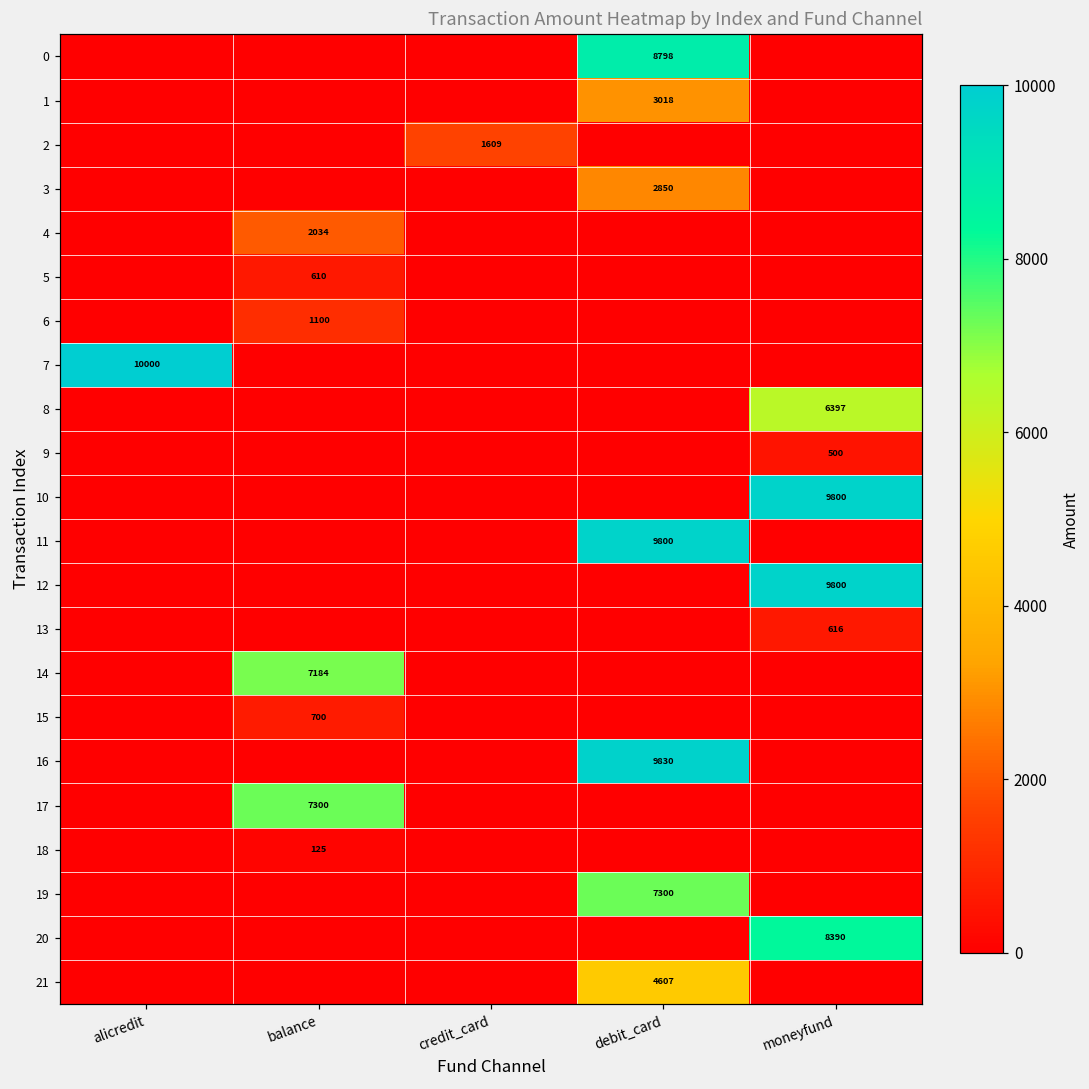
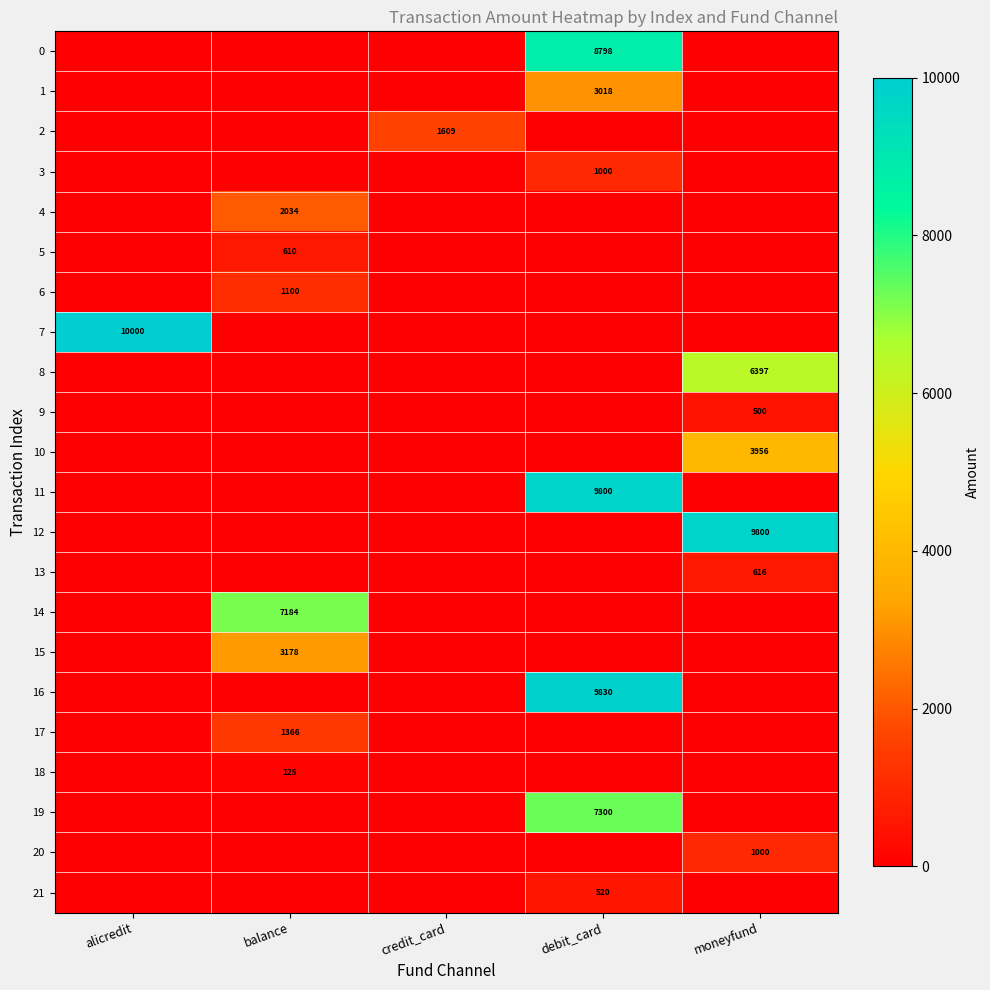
  {
    "0": {
      "debit_card": 8798
    },
    "1": {
      "debit_card": 3018
    },
    "2": {
      "credit_card": 1609
    },
    "3": {
-     "debit_card": 2850
+     "debit_card": 1000
    },
    "4": {
      "balance": 2034
    },
    "5": {
      "balance": 610
    },
    "6": {
      "balance": 1100
    },
    "7": {
      "alicredit": 10000
    },
    "8": {
      "moneyfund": 6397
    },
    "9": {
      "moneyfund": 500
    },
    "10": {
-     "moneyfund": 9800
+     "moneyfund": 3956
    },
    "11": {
      "debit_card": 9800
    },
    "12": {
      "moneyfund": 9800
    },
    "13": {
      "moneyfund": 616
    },
    "14": {
      "balance": 7184
    },
    "15": {
-     "balance": 700
+     "balance": 3178
    },
    "16": {
      "debit_card": 9830
    },
    "17": {
-     "balance": 7300
+     "balance": 1366
    },
    "18": {
      "balance": 125
    },
    "19": {
      "debit_card": 7300
    },
    "20": {
-     "moneyfund": 8390
+     "moneyfund": 1000
    },
    "21": {
-     "debit_card": 4607
+     "debit_card": 520
    }
  }
